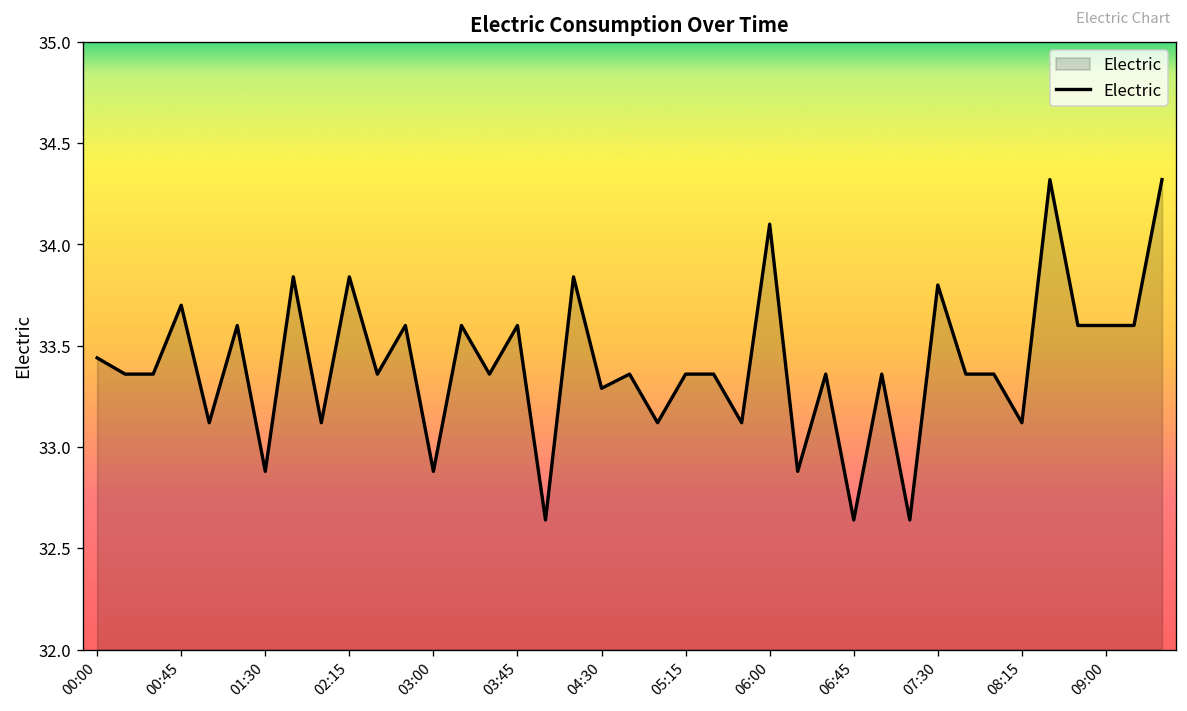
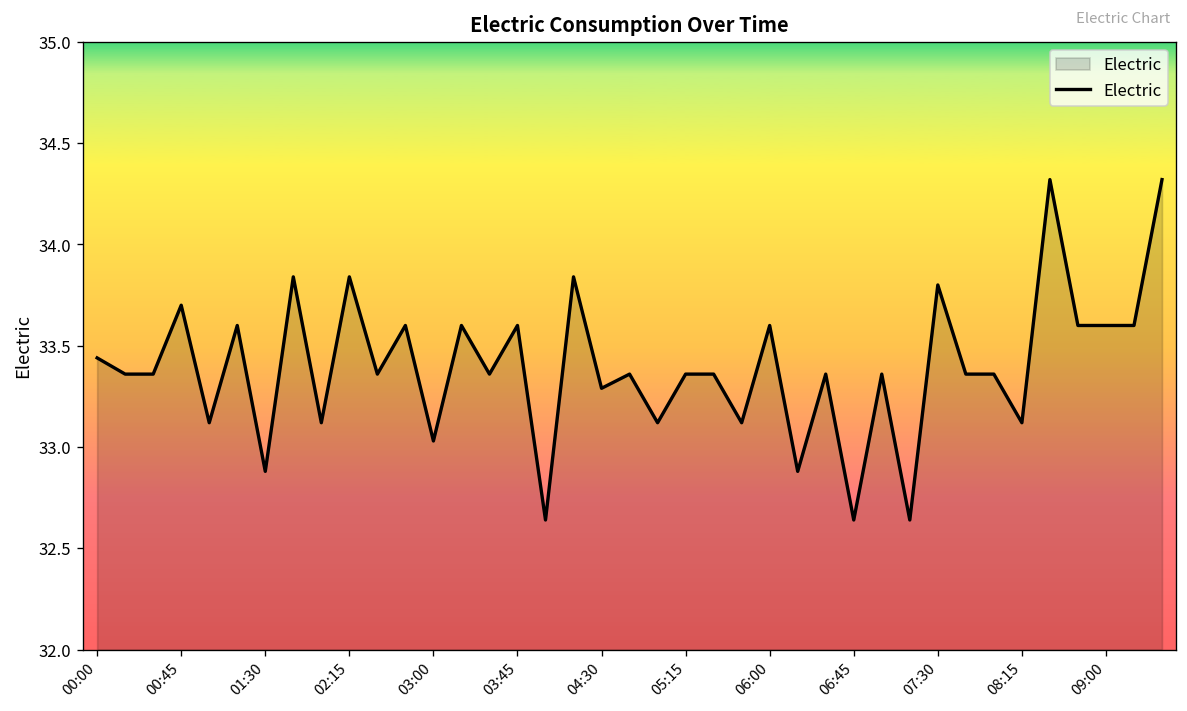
  {
    "00:00": 33.44,
    "00:45": 33.70,
    "01:30": 32.88,
    "02:15": 33.84,
-   "03:00": 32.88,
+   "03:00": 33.03,
    "03:45": 33.60,
    "04:30": 33.29,
    "05:15": 33.36,
-   "06:00": 34.1,
+   "06:00": 33.6,
    "06:45": 32.64,
    "07:30": 33.80,
    "08:15": 33.12,
    "09:00": 33.60
  }
